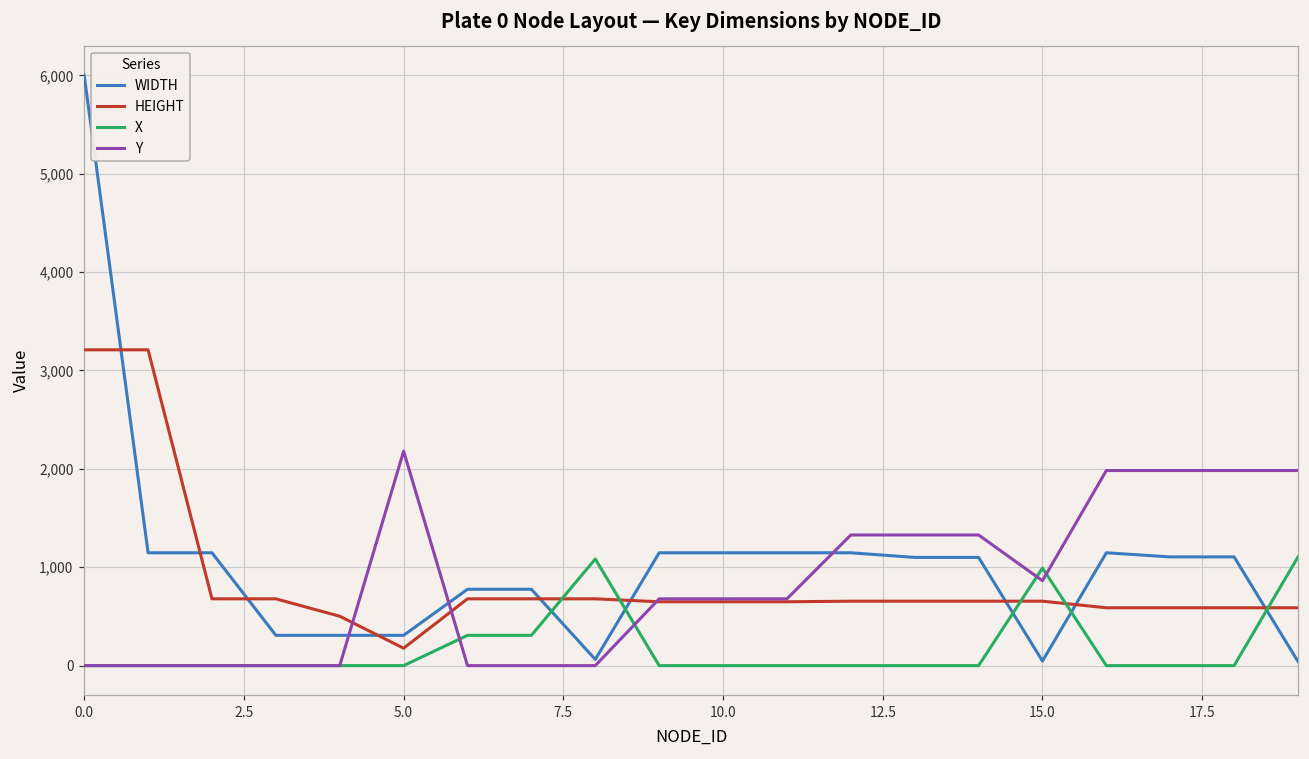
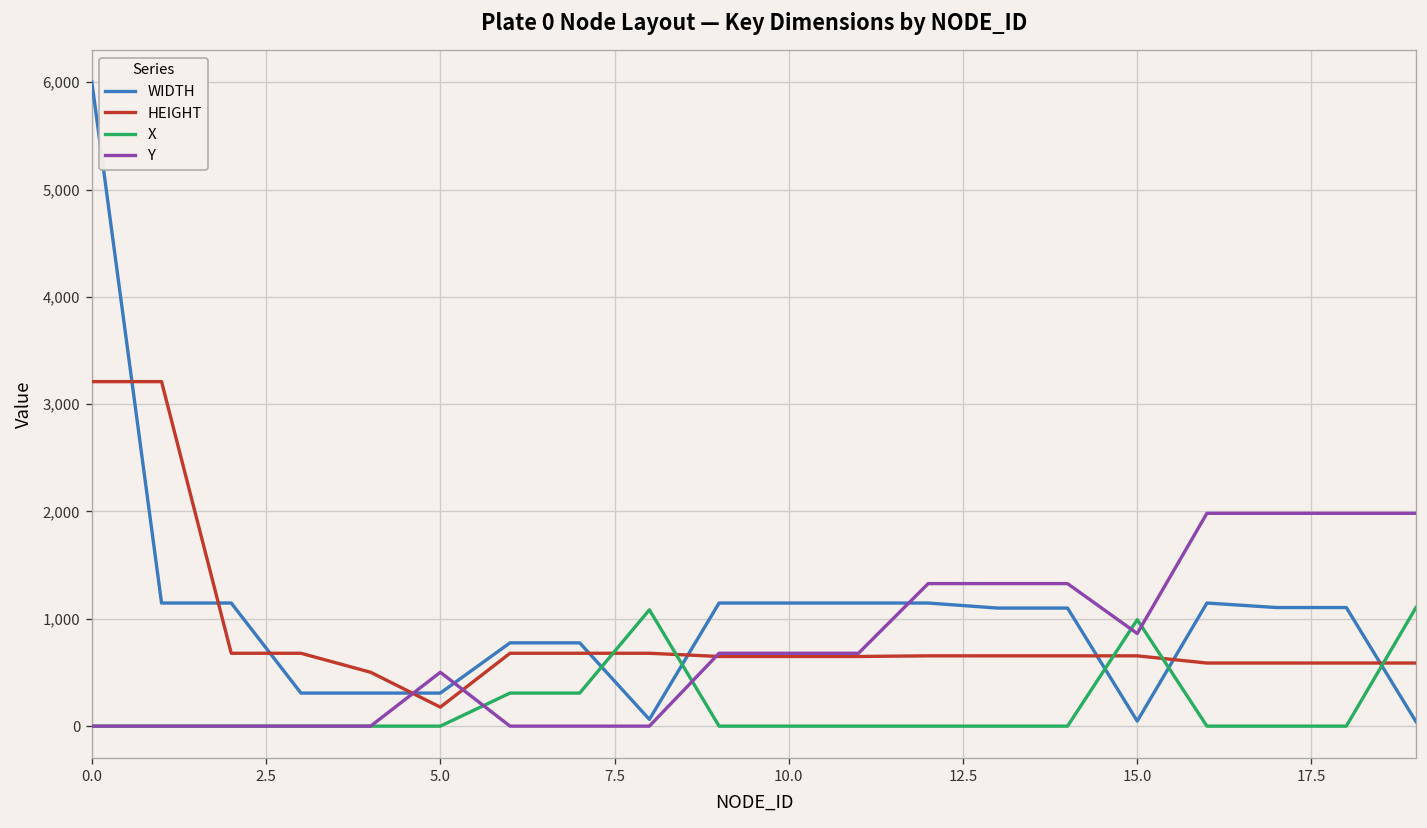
  {
    "WIDTH": {
      "0.0": "6,000",
      "5.0": "300",
      "10.0": "1,100",
      "15.0": "0"
    },
    "HEIGHT": {
      "0.0": "3,200",
      "5.0": "200",
      "10.0": "600",
      "15.0": "700"
    },
    "X": {
      "5.0": "0",
      "10.0": "0",
      "15.0": "1,000"
    },
    "Y": {
-     "5.0": "2,200",
+     "5.0": "500",
      "10.0": "700",
      "15.0": "900"
    }
  }
